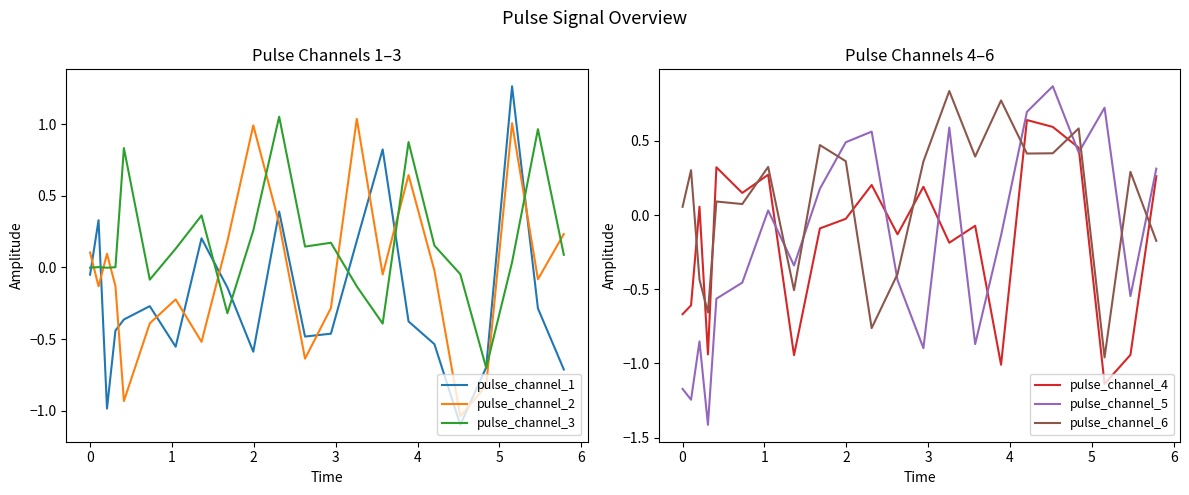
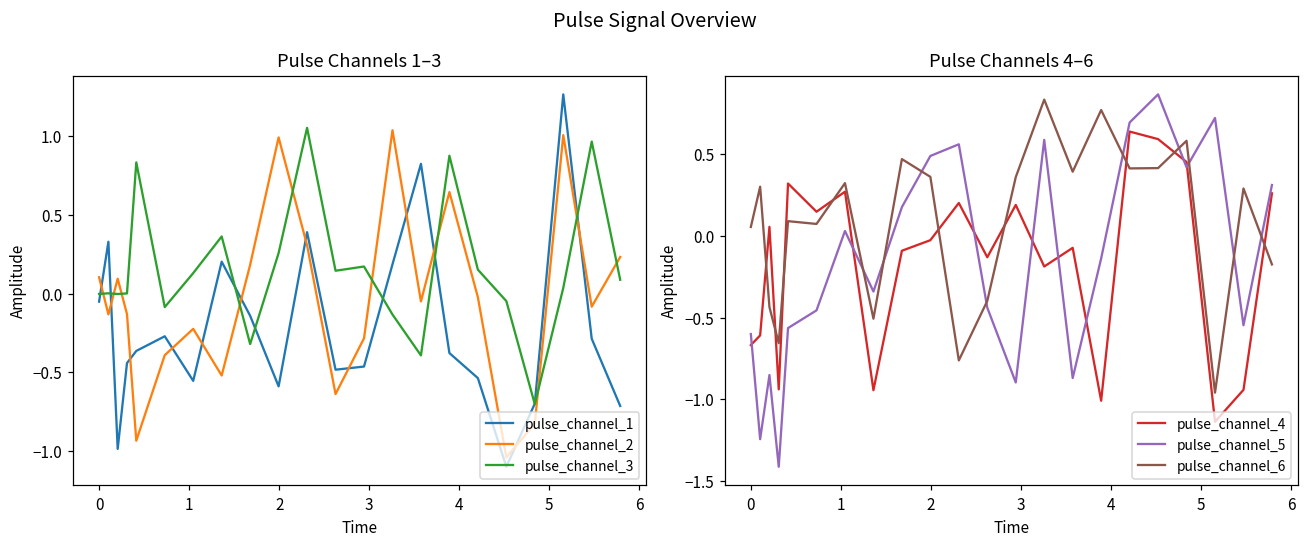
  {
    "Pulse Channels 1–3": {
      "pulse_channel_1": {
        "0": -0.05
      },
      "pulse_channel_2": {
        "0": 0.10
      },
      "pulse_channel_3": {
        "0": 0.00
      }
    },
    "Pulse Channels 4–6": {
      "pulse_channel_4": {
        "0": -0.67
      },
      "pulse_channel_5": {
-       "0": -1.17
+       "0": -0.60
      },
      "pulse_channel_6": {
        "0": 0.06
      }
    }
  }
